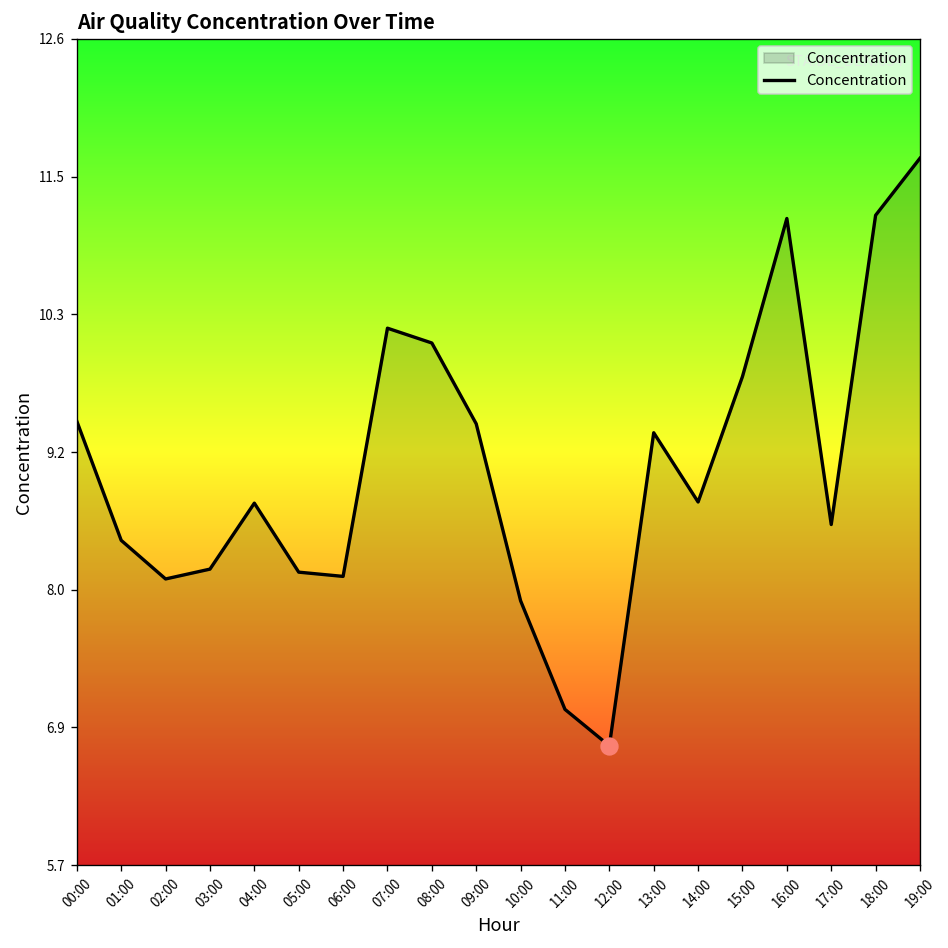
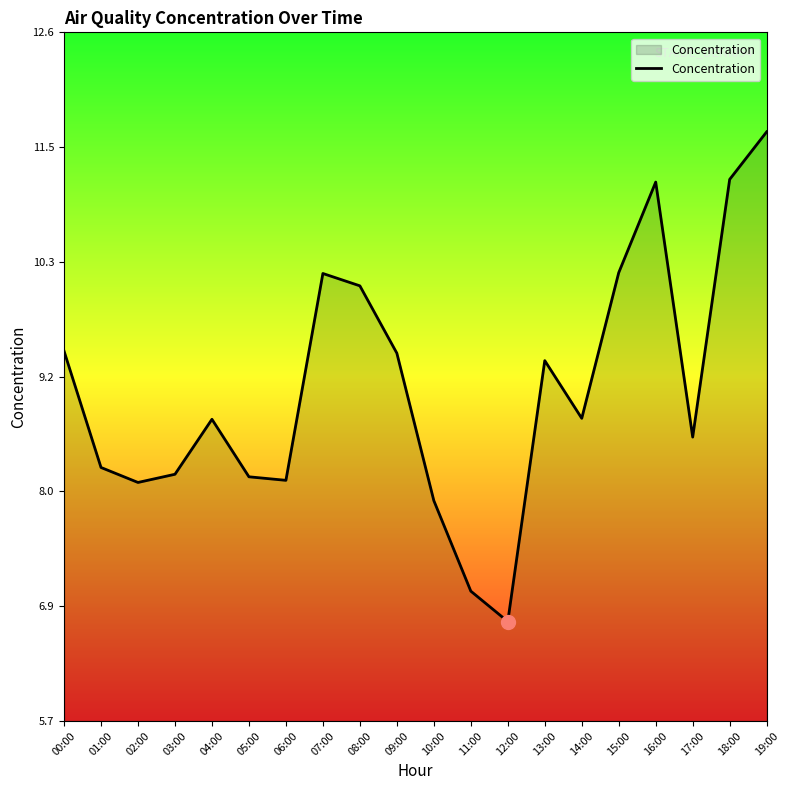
  {
    "Concentration": {
      "00:00": 9.4,
-     "01:00": 8.4,
+     "01:00": 8.3,
      "02:00": 8.1,
      "03:00": 8.2,
      "04:00": 8.7,
      "05:00": 8.2,
      "06:00": 8.1,
      "07:00": 10.2,
      "08:00": 10.1,
      "09:00": 9.4,
      "10:00": 7.9,
      "11:00": 7.0,
      "13:00": 9.3,
      "14:00": 8.7,
-     "15:00": 9.8,
+     "15:00": 10.2,
      "16:00": 11.1,
      "17:00": 8.6,
      "18:00": 11.1,
      "19:00": 11.6
    }
  }
